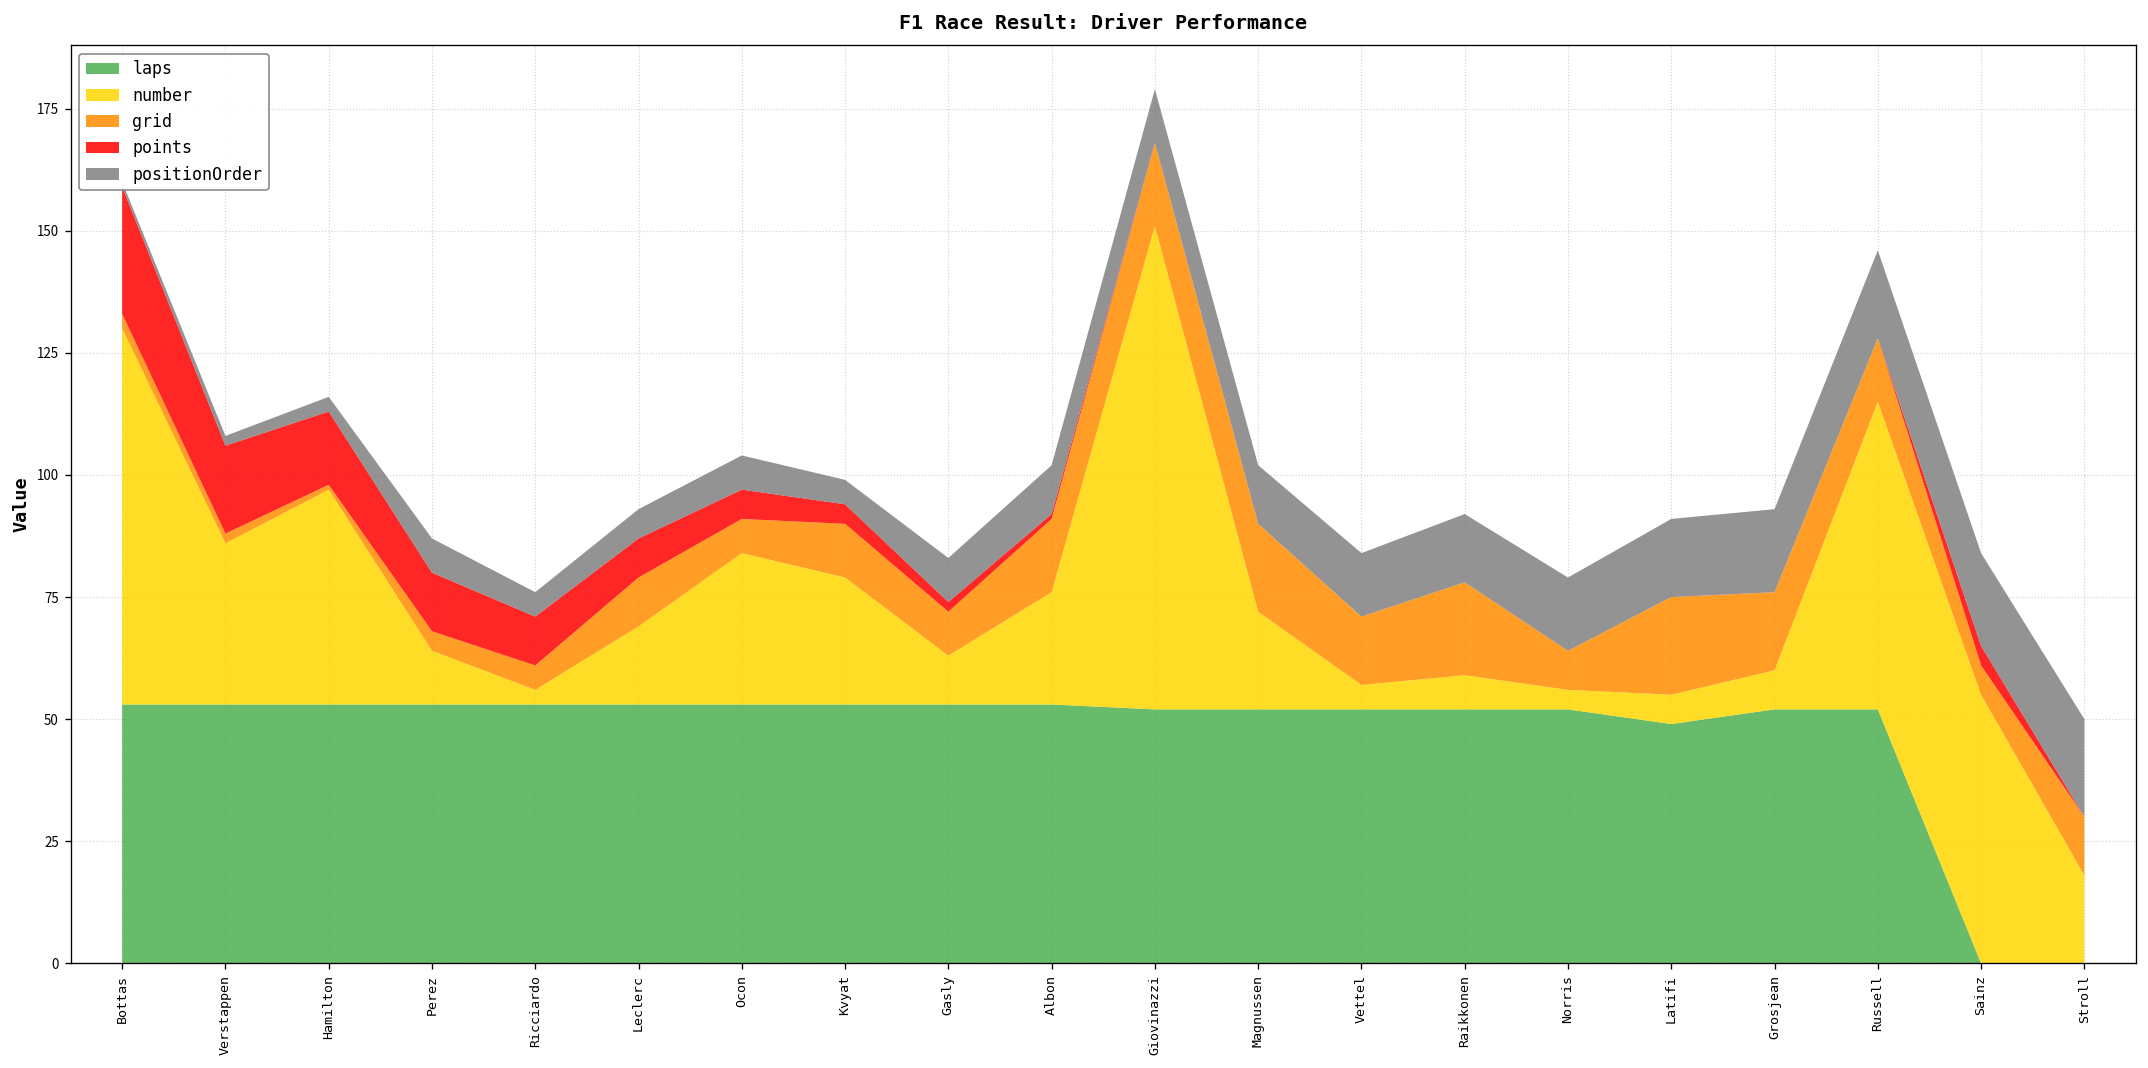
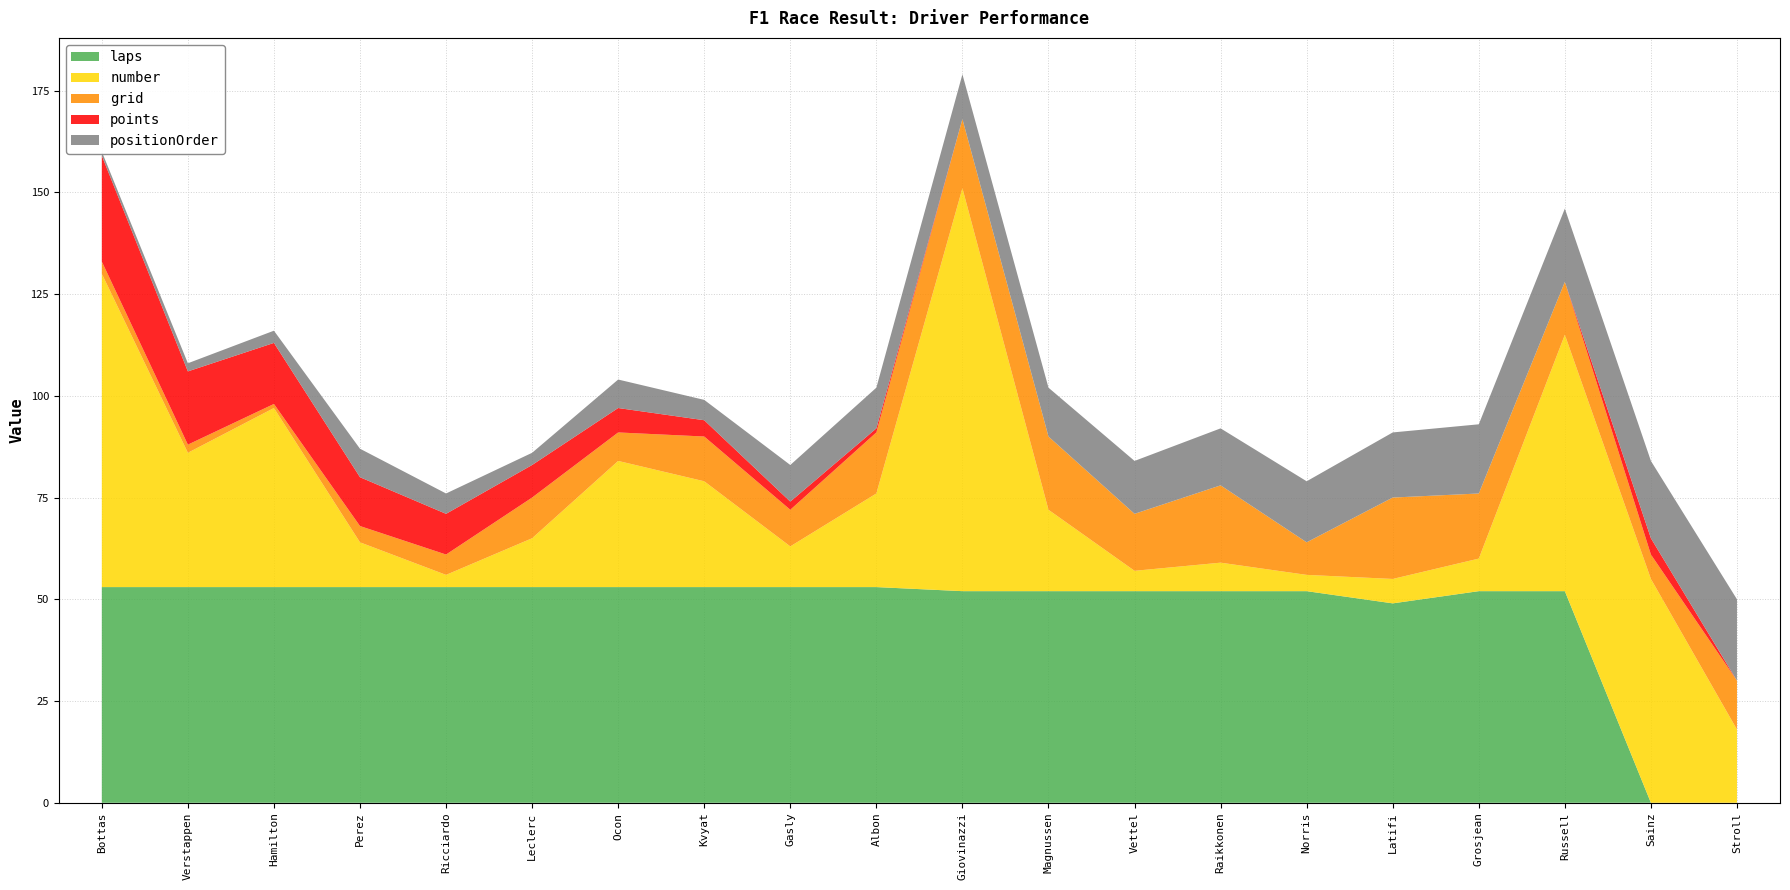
  {
    "laps": {
      "Bottas": 53,
      "Verstappen": 53,
      "Hamilton": 53,
      "Perez": 53,
      "Ricciardo": 53,
      "Leclerc": 53,
      "Ocon": 53,
      "Kvyat": 53,
      "Gasly": 53,
      "Albon": 53,
      "Giovinazzi": 52,
      "Magnussen": 52,
      "Vettel": 52,
      "Raikkonen": 52,
      "Norris": 52,
      "Latifi": 49,
      "Grosjean": 52,
      "Russell": 52,
      "Sainz": 0,
      "Stroll": 0
    },
    "number": {
      "Bottas": 77,
      "Verstappen": 33,
      "Hamilton": 44,
      "Perez": 11,
      "Ricciardo": 3,
-     "Leclerc": 16,
+     "Leclerc": 12,
      "Ocon": 31,
      "Kvyat": 26,
      "Gasly": 10,
      "Albon": 23,
      "Giovinazzi": 99,
      "Magnussen": 20,
      "Vettel": 5,
      "Raikkonen": 7,
      "Norris": 4,
      "Latifi": 6,
      "Grosjean": 8,
      "Russell": 63,
      "Sainz": 55,
      "Stroll": 18
    },
    "grid": {
      "Bottas": 3,
      "Verstappen": 2,
      "Hamilton": 1,
      "Perez": 4,
      "Ricciardo": 5,
      "Leclerc": 10,
      "Ocon": 7,
      "Kvyat": 11,
      "Gasly": 9,
      "Albon": 15,
      "Sainz": 6
    },
    "points": {
      "Bottas": 26,
      "Verstappen": 18,
      "Hamilton": 15,
      "Perez": 12,
      "Ricciardo": 10,
      "Leclerc": 8,
      "Ocon": 6,
      "Kvyat": 4,
      "Gasly": 2,
      "Albon": 1,
      "Sainz": 4
    },
    "positionOrder": {
      "Verstappen": 2,
      "Hamilton": 3,
      "Perez": 7,
      "Ricciardo": 5,
-     "Leclerc": 6,
+     "Leclerc": 3,
      "Ocon": 7,
      "Kvyat": 5,
      "Gasly": 9,
      "Albon": 10,
      "Giovinazzi": 11,
      "Magnussen": 12,
      "Vettel": 13,
      "Raikkonen": 14,
      "Norris": 15,
      "Latifi": 16,
      "Grosjean": 17,
      "Russell": 18,
      "Sainz": 19,
      "Stroll": 20
    }
  }
